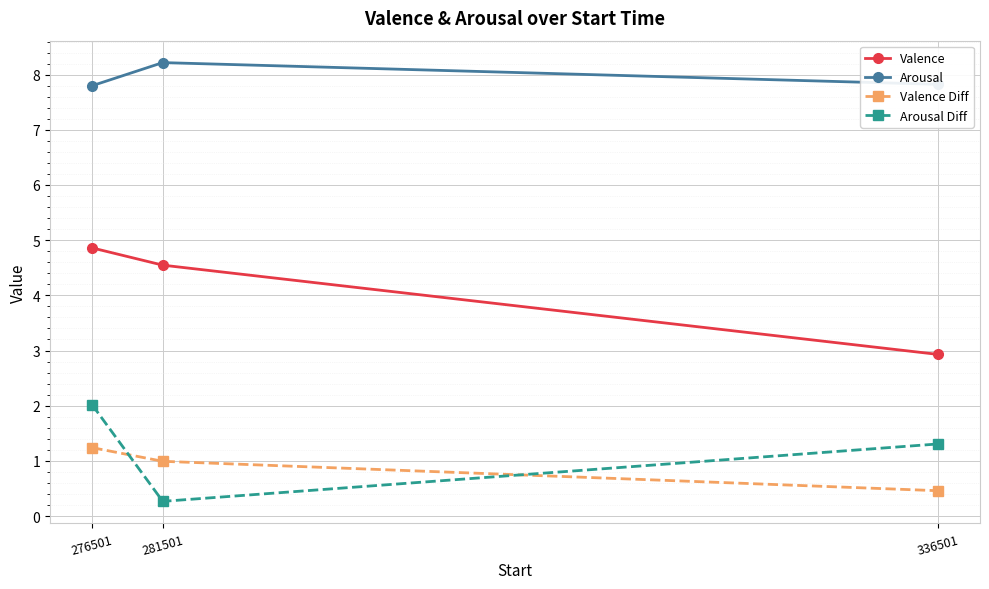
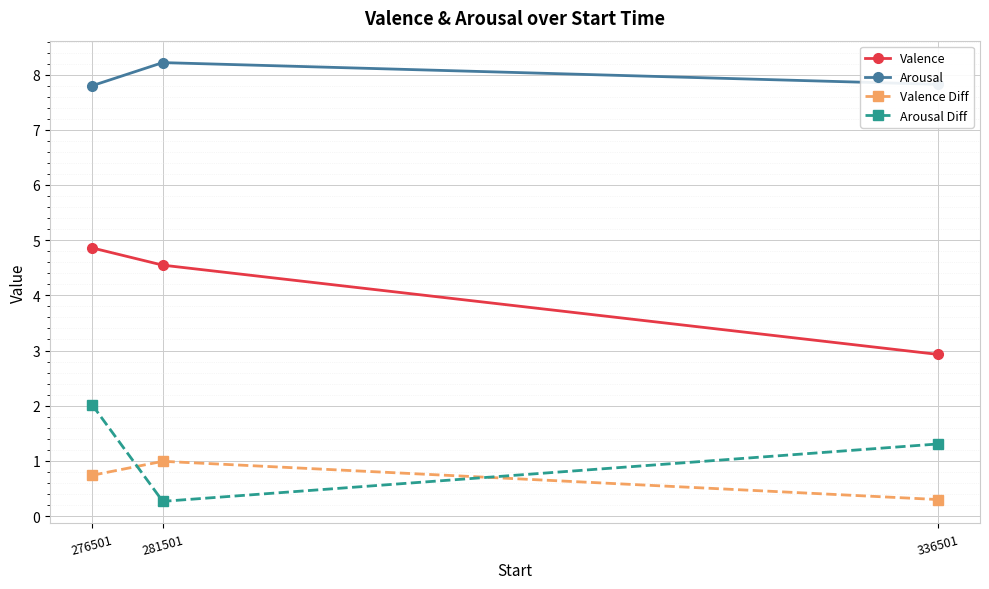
  {
    "Valence": {
      "276501": 4.9,
      "281501": 4.5,
      "336501": 2.9
    },
    "Valence Diff": {
-     "276501": 1.2,
+     "276501": 0.7,
      "281501": 1.0,
-     "336501": 0.5
+     "336501": 0.3
    }
  }
